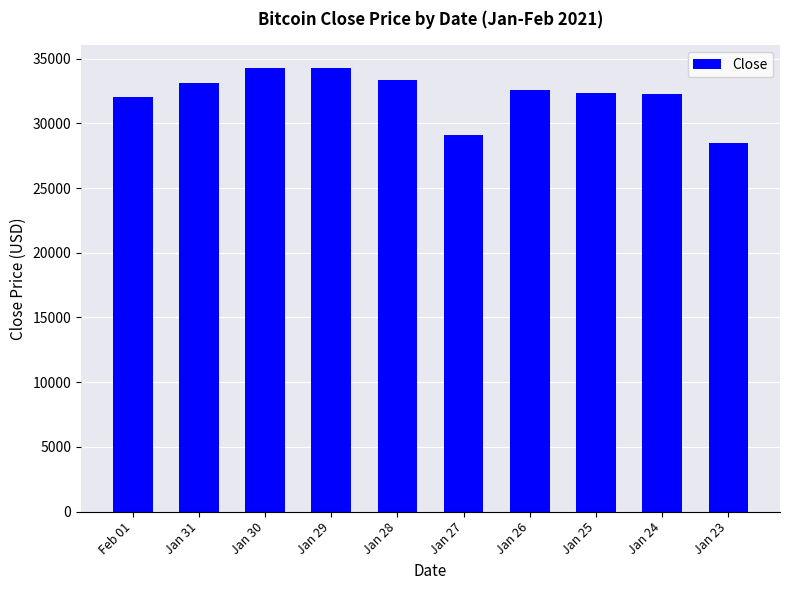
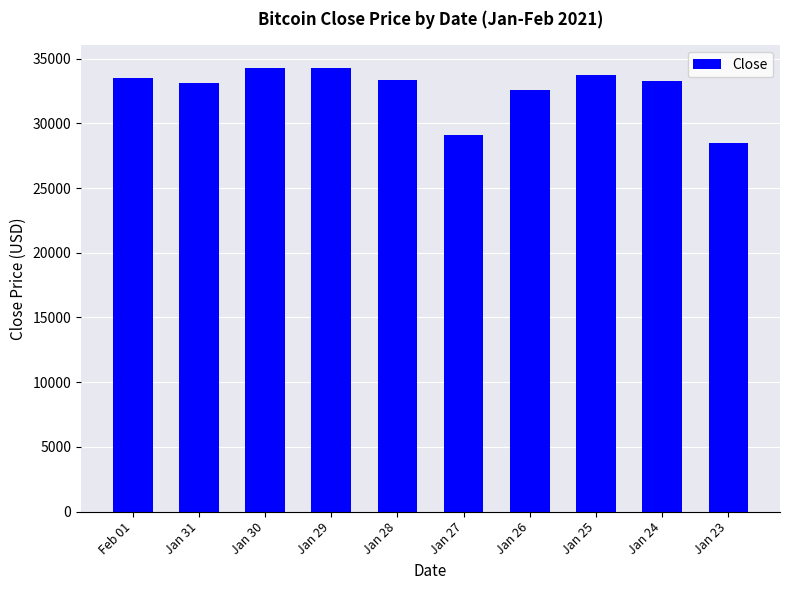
  {
-   "Feb 01": 32100,
+   "Feb 01": 33500,
    "Jan 31": 33100,
    "Jan 30": 34300,
    "Jan 29": 34300,
    "Jan 28": 33400,
    "Jan 27": 29100,
    "Jan 26": 32600,
-   "Jan 25": 32400,
-   "Jan 24": 32300,
+   "Jan 25": 33700,
+   "Jan 24": 33300,
    "Jan 23": 28500
  }
